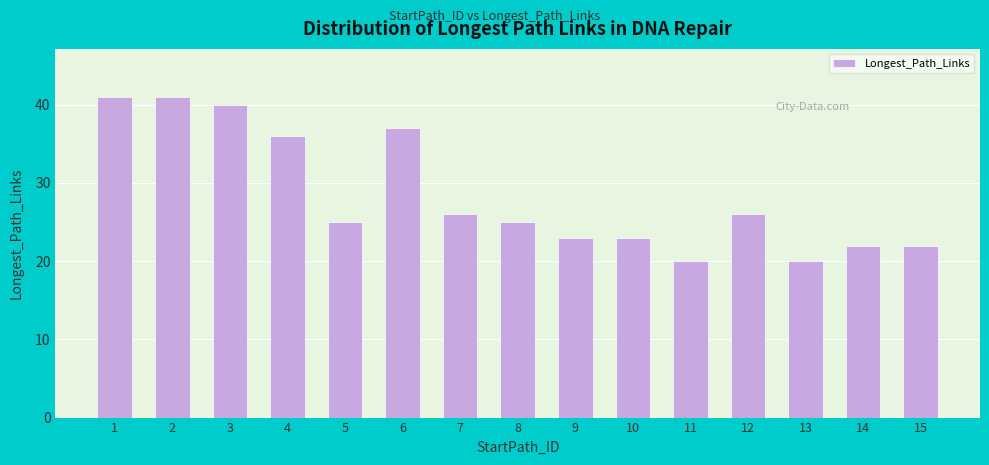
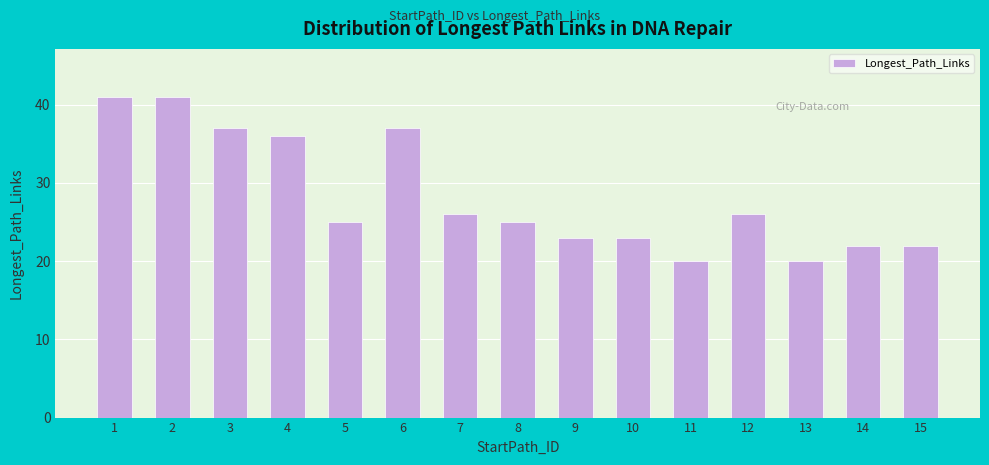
  {
    "1": 41,
    "2": 41,
-   "3": 40,
+   "3": 37,
    "4": 36,
    "5": 25,
    "6": 37,
    "7": 26,
    "8": 25,
    "9": 23,
    "10": 23,
    "11": 20,
    "12": 26,
    "13": 20,
    "14": 22,
    "15": 22
  }
